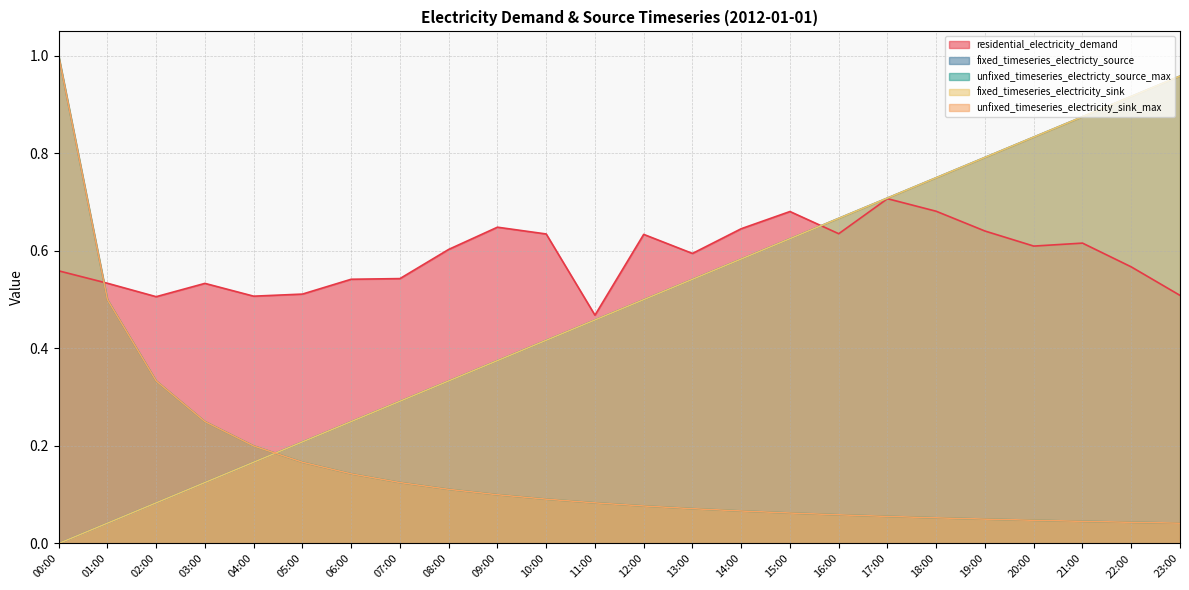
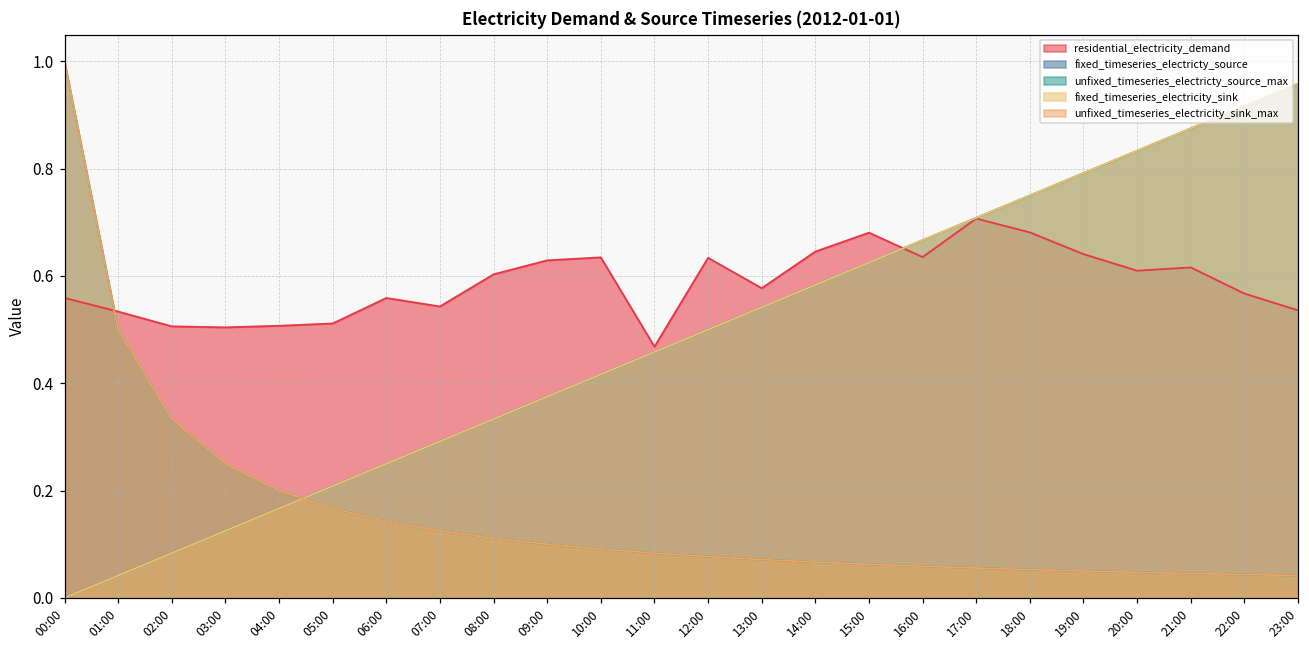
  {
    "residential_electricity_demand": {
      "00:00": 0.56,
      "01:00": 0.53,
      "02:00": 0.51,
-     "03:00": 0.53,
+     "03:00": 0.50,
      "04:00": 0.51,
      "05:00": 0.51,
-     "06:00": 0.54,
+     "06:00": 0.56,
      "07:00": 0.54,
      "08:00": 0.60,
-     "09:00": 0.65,
+     "09:00": 0.63,
      "10:00": 0.63,
      "11:00": 0.47,
      "12:00": 0.63,
-     "13:00": 0.59,
+     "13:00": 0.58,
      "14:00": 0.65,
      "15:00": 0.68,
      "16:00": 0.64,
      "18:00": 0.68,
      "19:00": 0.64,
      "20:00": 0.61,
      "21:00": 0.62,
      "22:00": 0.57,
-     "23:00": 0.51
+     "23:00": 0.54
    }
  }
